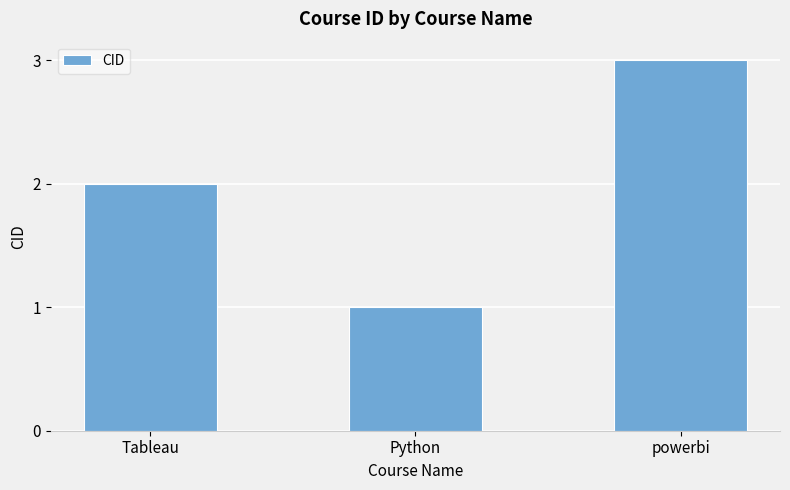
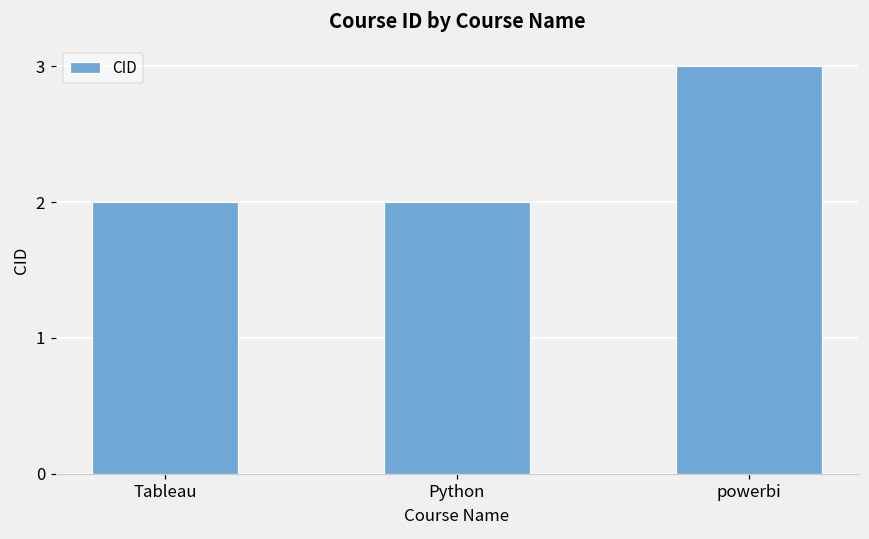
  {
    "Tableau": 2,
-   "Python": 1,
+   "Python": 2,
    "powerbi": 3
  }
